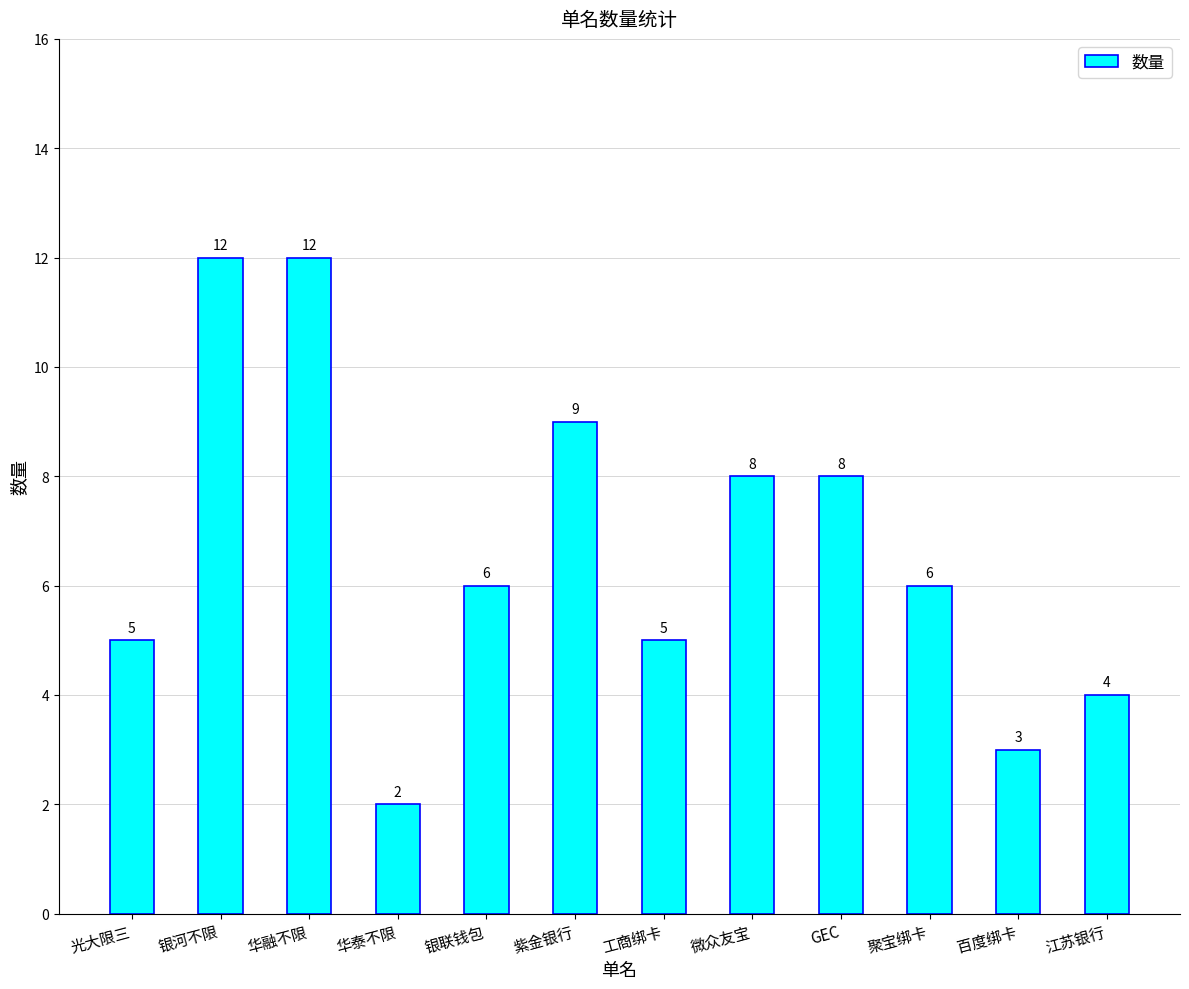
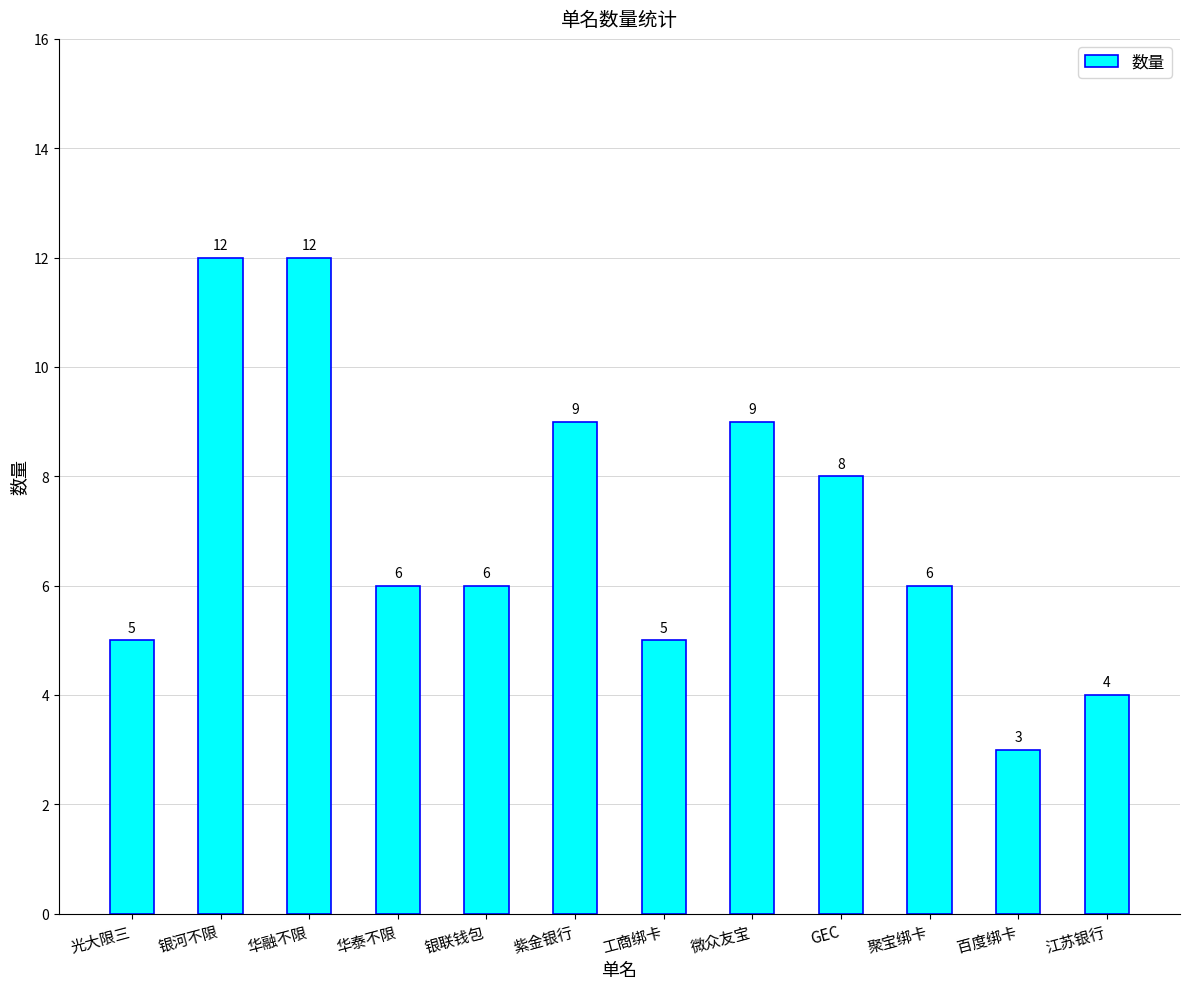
  {
    "光大限三": 5,
    "银河不限": 12,
    "华融不限": 12,
-   "华泰不限": 2,
+   "华泰不限": 6,
    "银联钱包": 6,
    "紫金银行": 9,
    "工商绑卡": 5,
-   "微众友宝": 8,
+   "微众友宝": 9,
    "GEC": 8,
    "聚宝绑卡": 6,
    "百度绑卡": 3,
    "江苏银行": 4
  }
